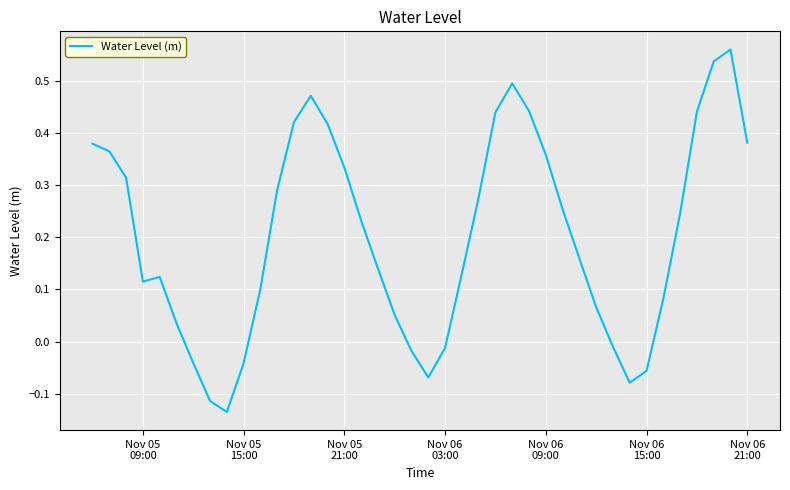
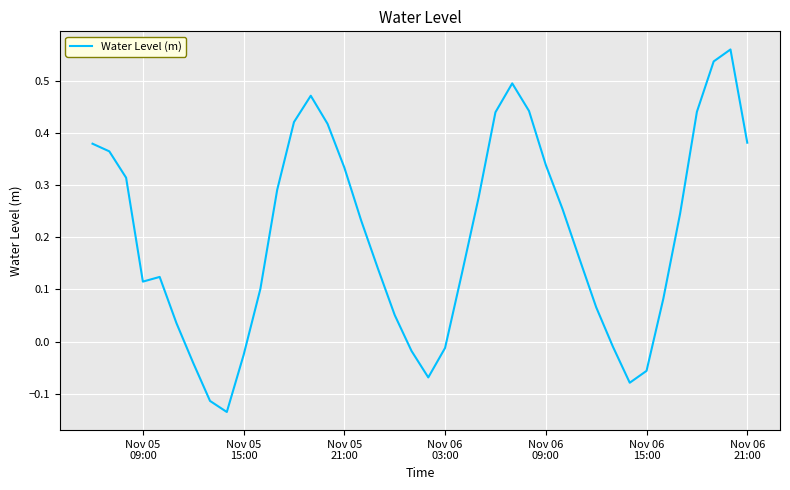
  {
    "Nov 05 09:00": 0.12,
-   "Nov 05 15:00": -0.04,
+   "Nov 05 15:00": -0.03,
    "Nov 05 21:00": 0.33,
    "Nov 06 03:00": -0.01,
-   "Nov 06 09:00": 0.36,
+   "Nov 06 09:00": 0.34,
    "Nov 06 15:00": -0.06,
    "Nov 06 21:00": 0.38
  }
